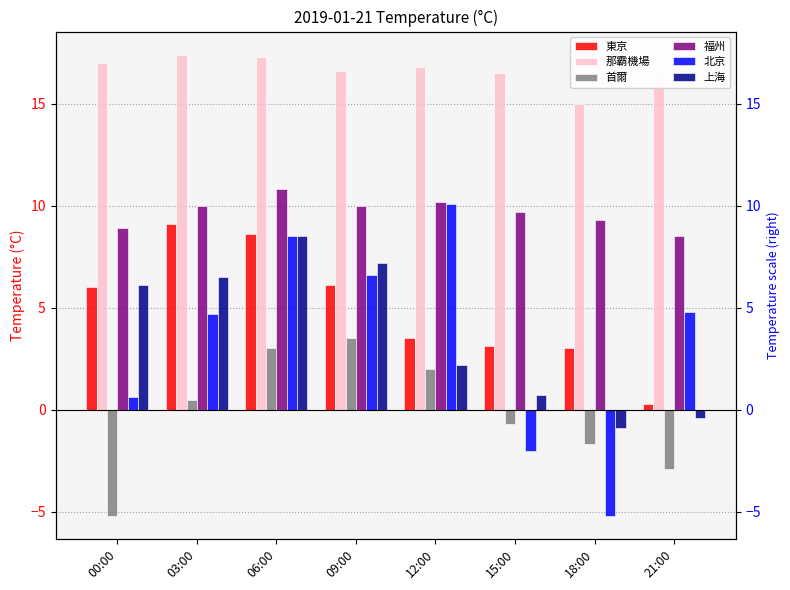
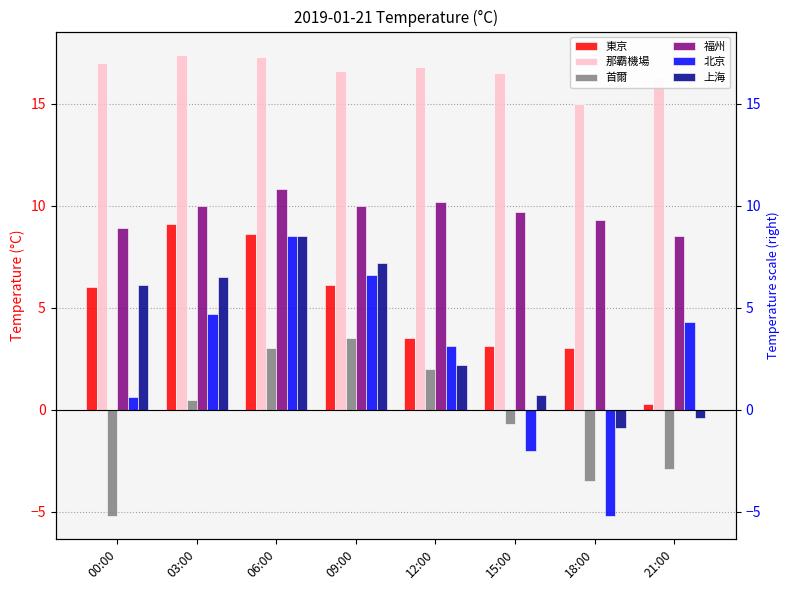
  {
    "東京": {
      "00:00": 6.0,
      "03:00": 9.1,
      "06:00": 8.6,
      "09:00": 6.1,
      "12:00": 3.5,
      "15:00": 3.1,
      "18:00": 3.0,
      "21:00": 0.3
    },
    "那霸機場": {
      "00:00": 17.0,
      "03:00": 17.4,
      "06:00": 17.3,
      "09:00": 16.6,
      "12:00": 16.8,
      "15:00": 16.5,
      "18:00": 15.0
    },
    "首爾": {
      "00:00": -5.2,
      "03:00": 0.5,
      "06:00": 3.0,
      "09:00": 3.5,
      "12:00": 2.0,
      "15:00": -0.7,
-     "18:00": -1.7,
+     "18:00": -3.5,
      "21:00": -2.9
    },
    "福州": {
      "00:00": 8.9,
      "03:00": 10.0,
      "06:00": 10.8,
      "09:00": 10.0,
      "12:00": 10.2,
      "15:00": 9.7,
      "18:00": 9.3,
      "21:00": 8.5
    },
    "北京": {
      "00:00": 0.6,
      "03:00": 4.7,
      "06:00": 8.5,
      "09:00": 6.6,
-     "12:00": 10.1,
+     "12:00": 3.1,
      "15:00": -2.0,
      "18:00": -5.2,
-     "21:00": 4.8
+     "21:00": 4.3
    },
    "上海": {
      "00:00": 6.1,
      "03:00": 6.5,
      "06:00": 8.5,
      "09:00": 7.2,
      "12:00": 2.2,
      "15:00": 0.7,
      "18:00": -0.9,
      "21:00": -0.4
    }
  }
